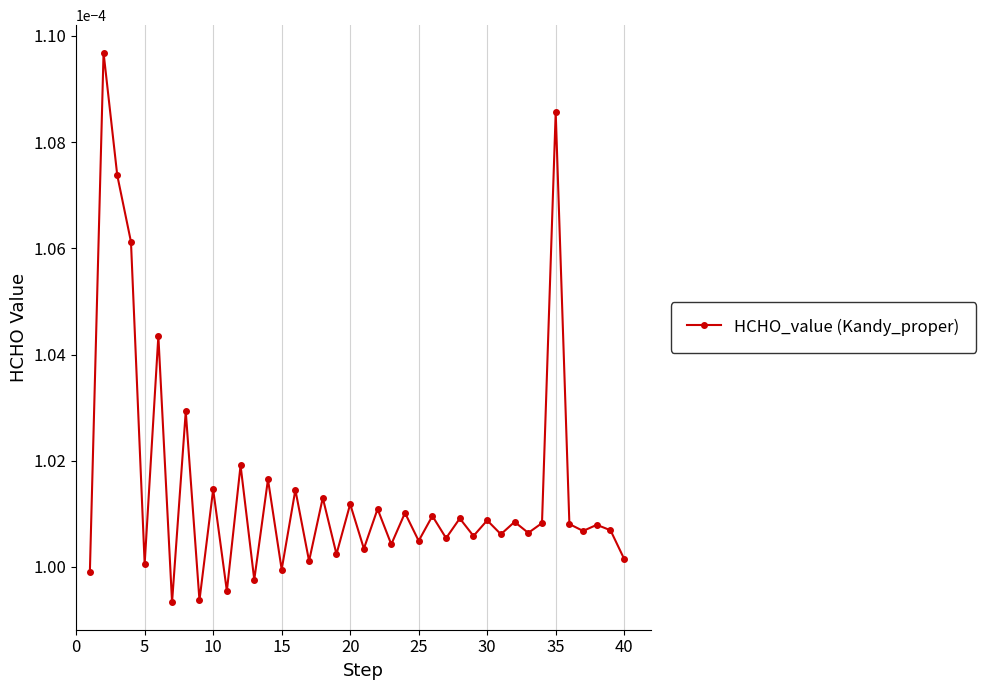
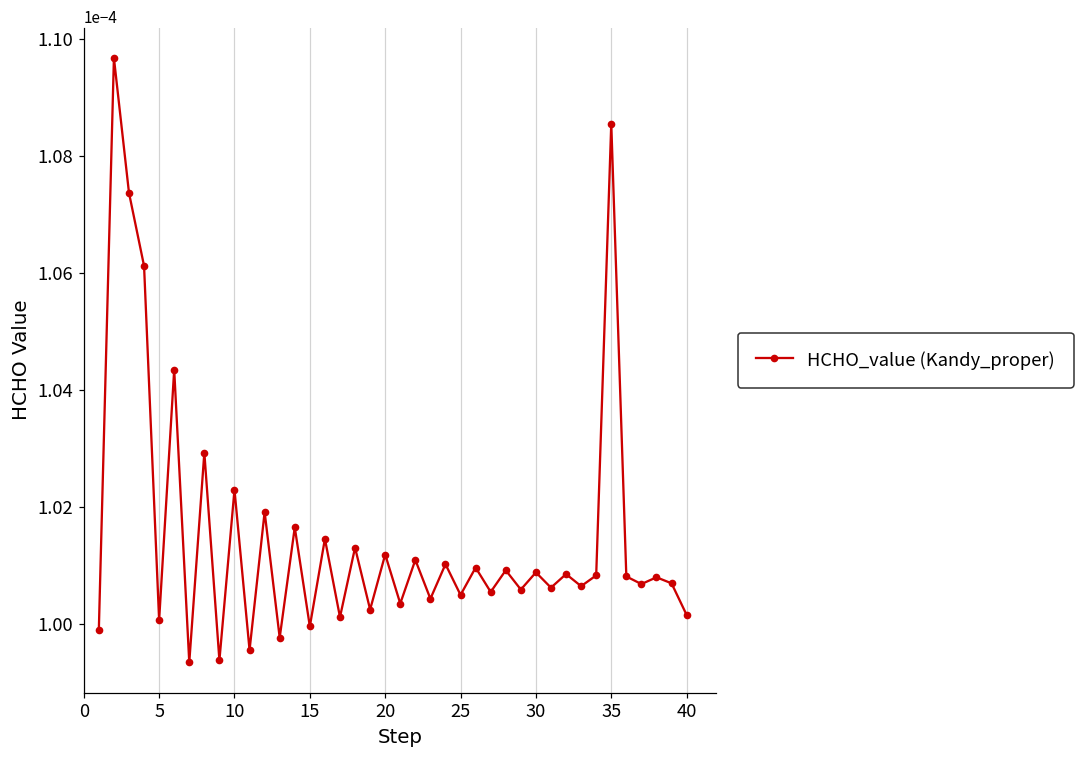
  {
    "5": 0.0001001,
-   "10": 0.0001015,
+   "10": 0.0001023,
    "15": 0.0001000,
    "20": 0.0001012,
    "25": 0.0001005,
    "30": 0.0001009,
    "35": 0.0001086,
    "40": 0.0001002
  }
